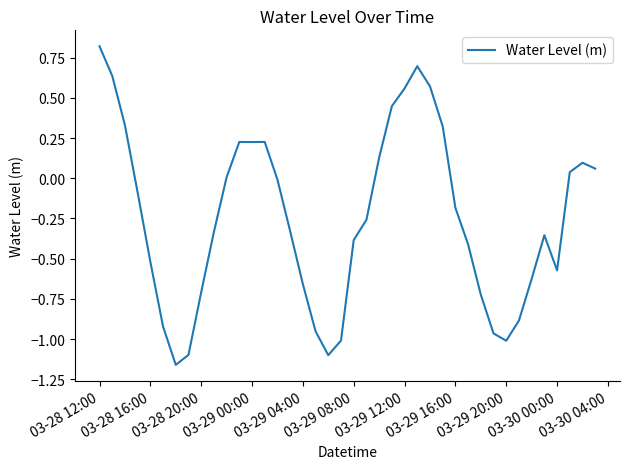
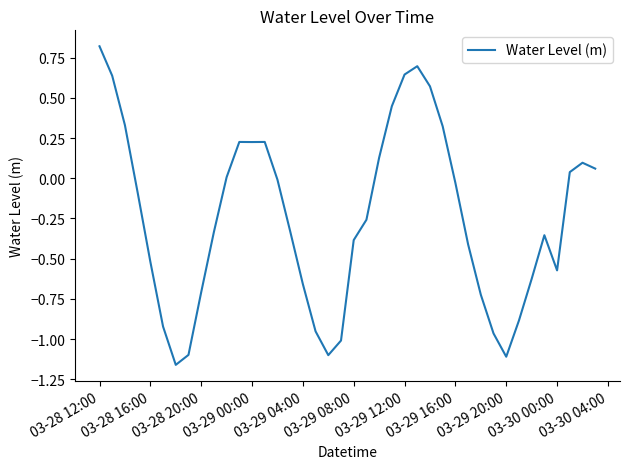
  {
    "03-28 12:00": 0.82,
    "03-28 16:00": -0.52,
    "03-28 20:00": -0.71,
    "03-29 00:00": 0.23,
    "03-29 04:00": -0.66,
    "03-29 08:00": -0.38,
-   "03-29 12:00": 0.56,
-   "03-29 16:00": -0.18,
-   "03-29 20:00": -1.01,
+   "03-29 12:00": 0.65,
+   "03-29 16:00": -0.03,
+   "03-29 20:00": -1.11,
    "03-30 00:00": -0.57
  }
